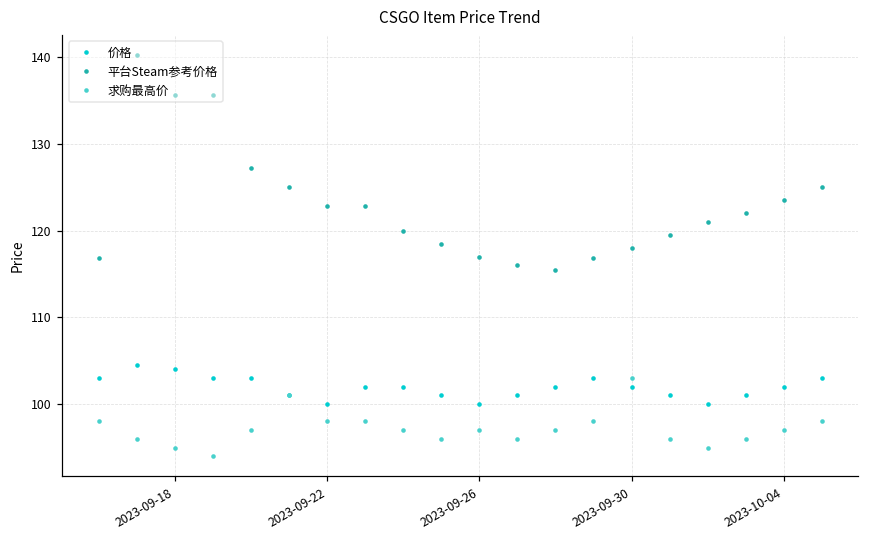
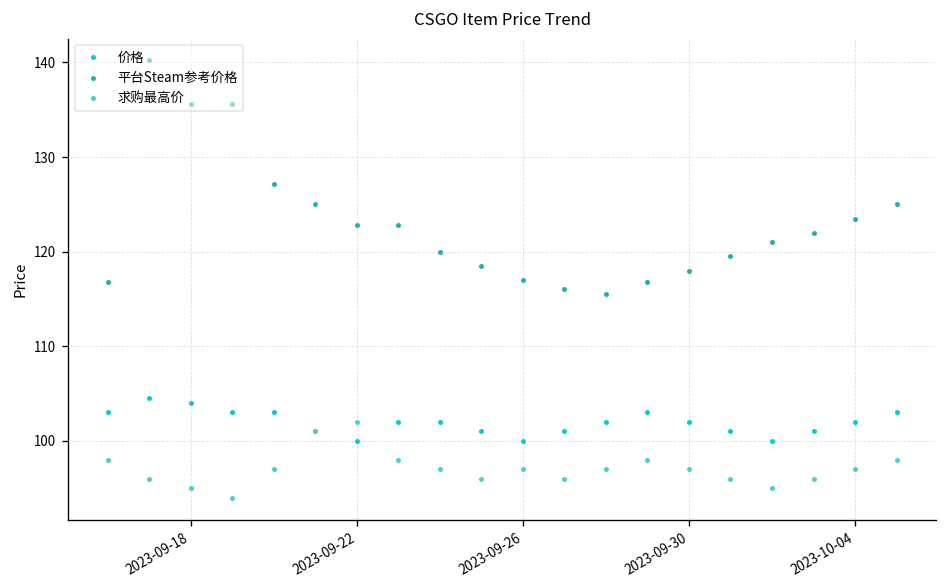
  {
    "求购最高价": {
      "2023-09-18": 95,
-     "2023-09-22": 98,
+     "2023-09-22": 102,
      "2023-09-26": 97,
-     "2023-09-30": 103,
+     "2023-09-30": 97,
      "2023-10-04": 97
    }
  }
